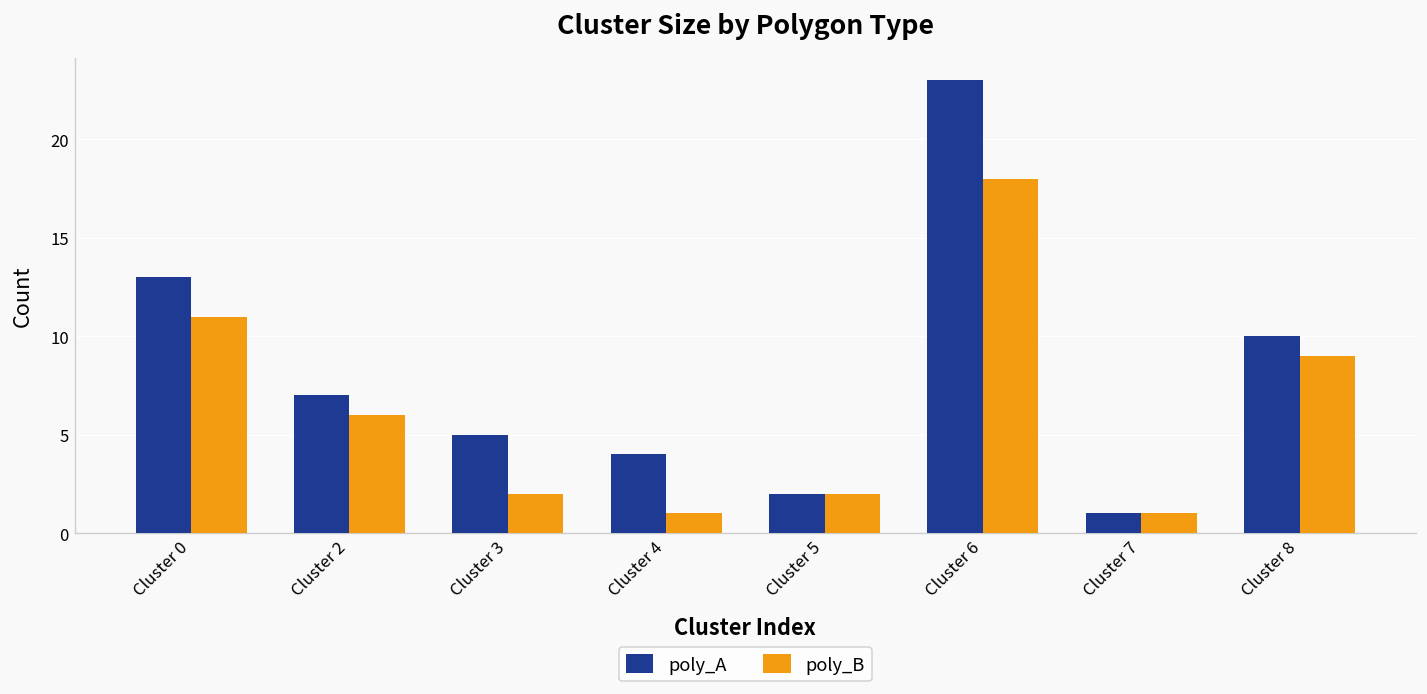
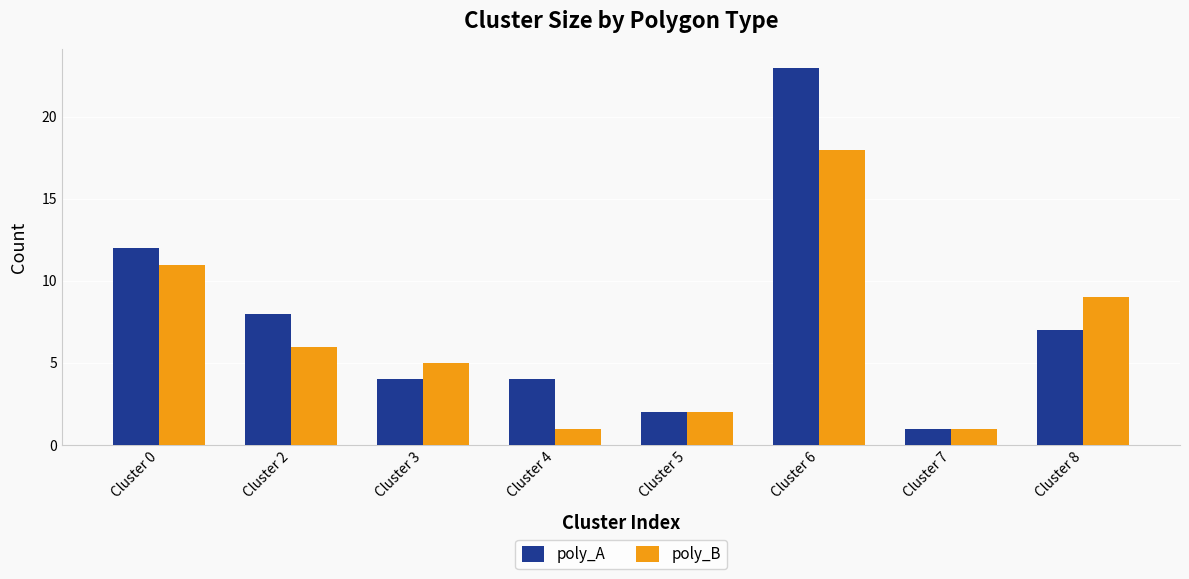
  {
    "poly_A": {
-     "Cluster 0": 13,
-     "Cluster 2": 7,
-     "Cluster 3": 5,
+     "Cluster 0": 12,
+     "Cluster 2": 8,
+     "Cluster 3": 4,
      "Cluster 4": 4,
      "Cluster 5": 2,
      "Cluster 6": 23,
      "Cluster 7": 1,
-     "Cluster 8": 10
+     "Cluster 8": 7
    },
    "poly_B": {
      "Cluster 0": 11,
      "Cluster 2": 6,
-     "Cluster 3": 2,
+     "Cluster 3": 5,
      "Cluster 4": 1,
      "Cluster 5": 2,
      "Cluster 6": 18,
      "Cluster 7": 1,
      "Cluster 8": 9
    }
  }
